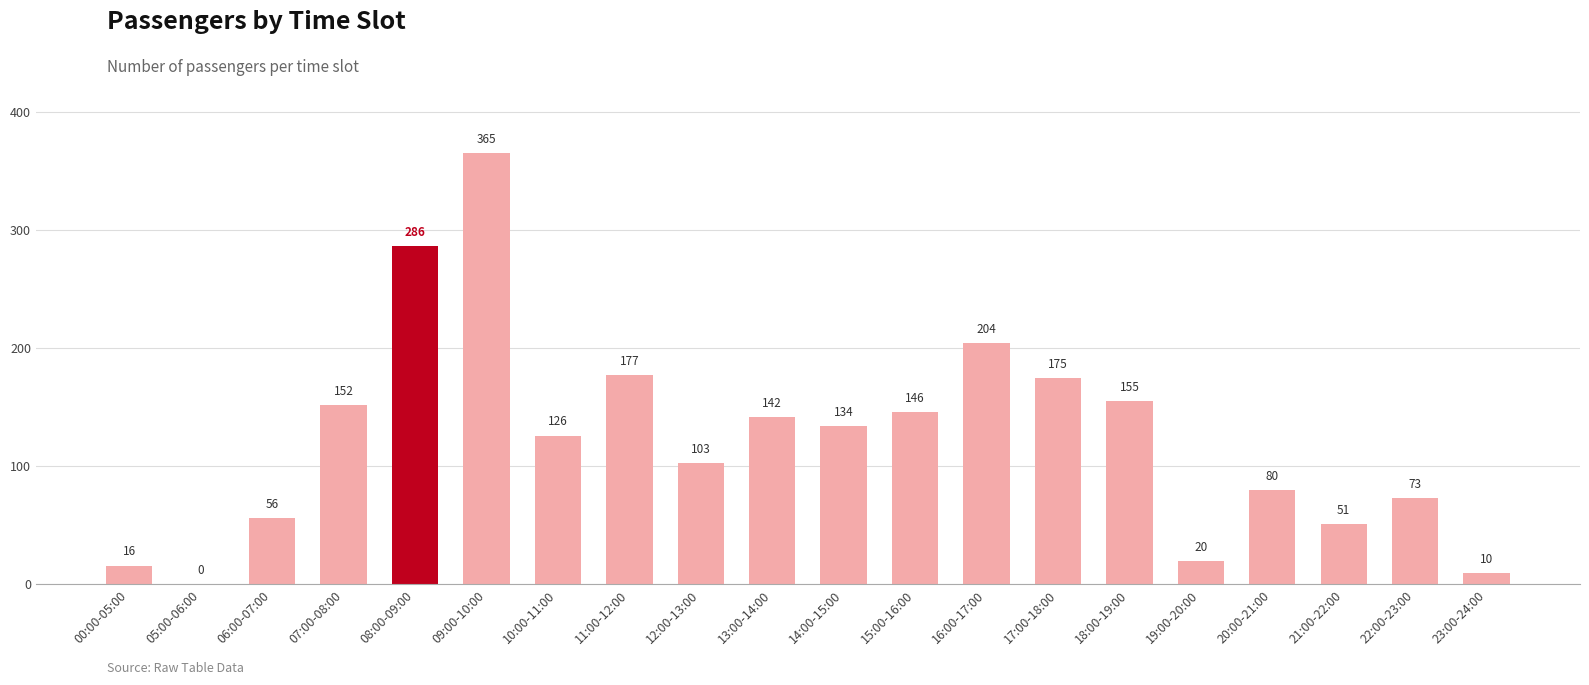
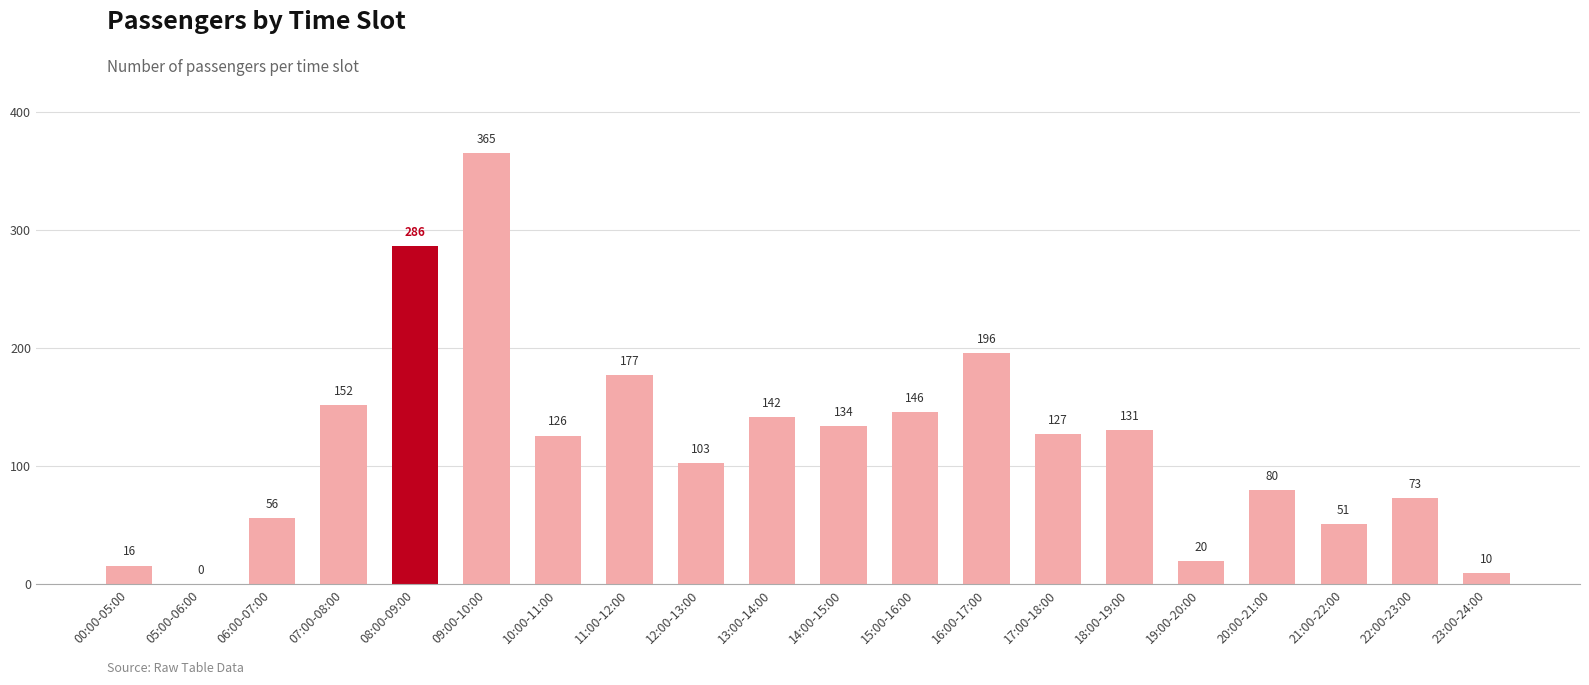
  {
    "00:00-05:00": 16,
    "05:00-06:00": 0,
    "06:00-07:00": 56,
    "07:00-08:00": 152,
    "08:00-09:00": 286,
    "09:00-10:00": 365,
    "10:00-11:00": 126,
    "11:00-12:00": 177,
    "12:00-13:00": 103,
    "13:00-14:00": 142,
    "14:00-15:00": 134,
    "15:00-16:00": 146,
-   "16:00-17:00": 204,
-   "17:00-18:00": 175,
-   "18:00-19:00": 155,
+   "16:00-17:00": 196,
+   "17:00-18:00": 127,
+   "18:00-19:00": 131,
    "19:00-20:00": 20,
    "20:00-21:00": 80,
    "21:00-22:00": 51,
    "22:00-23:00": 73,
    "23:00-24:00": 10
  }
